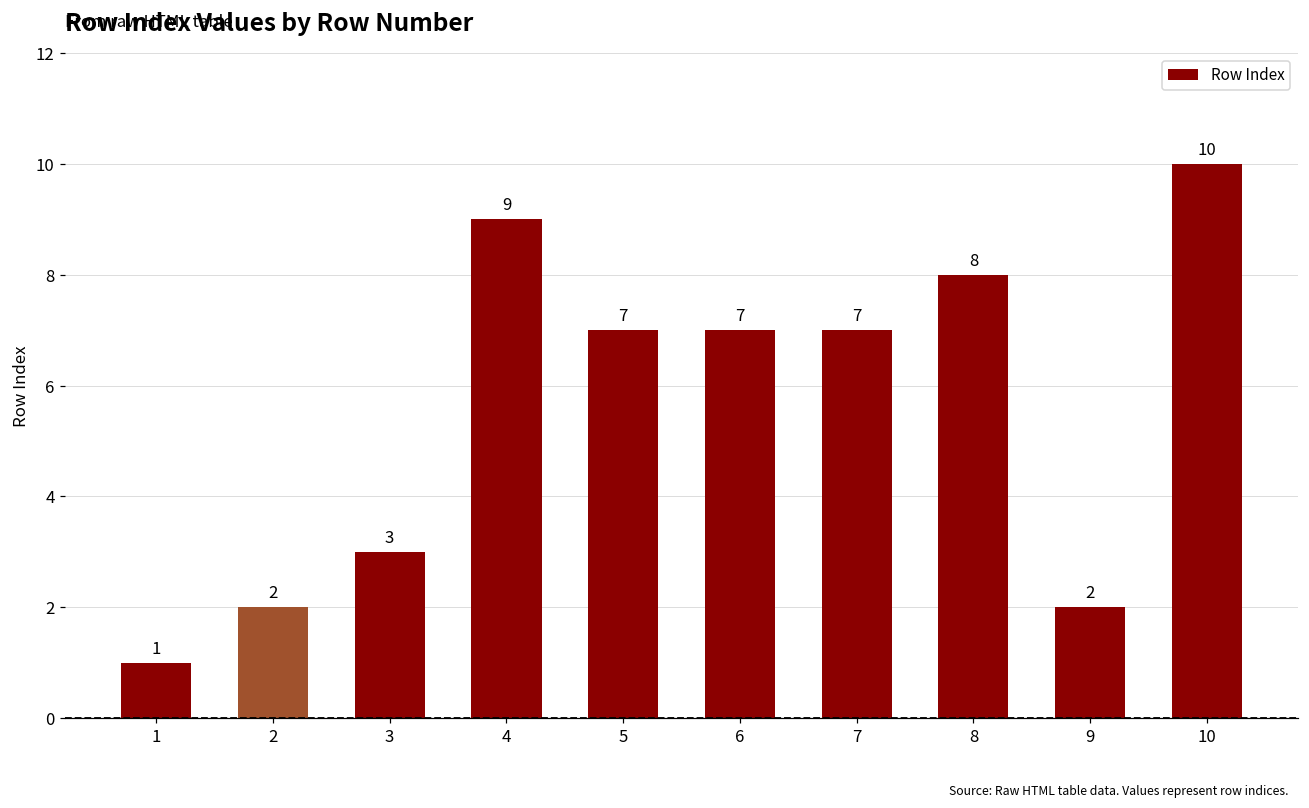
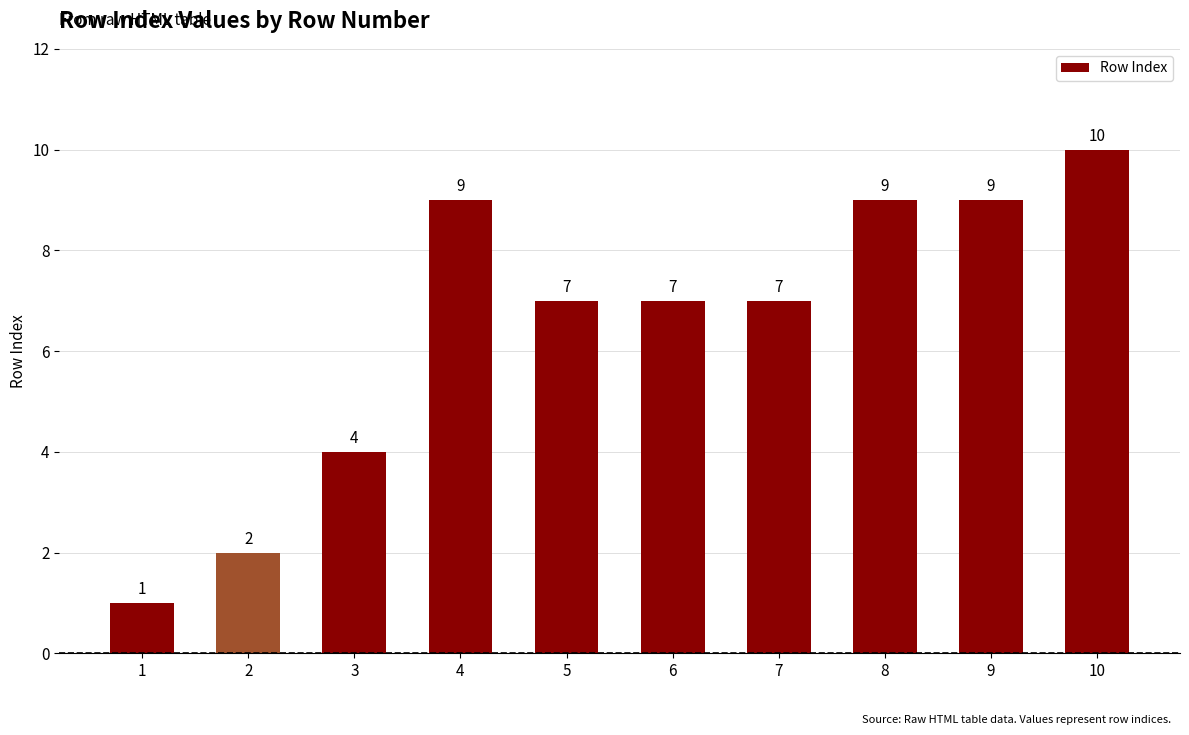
  {
    "1": 1,
    "2": 2,
-   "3": 3,
+   "3": 4,
    "4": 9,
    "5": 7,
    "6": 7,
    "7": 7,
-   "8": 8,
-   "9": 2,
+   "8": 9,
+   "9": 9,
    "10": 10
  }
